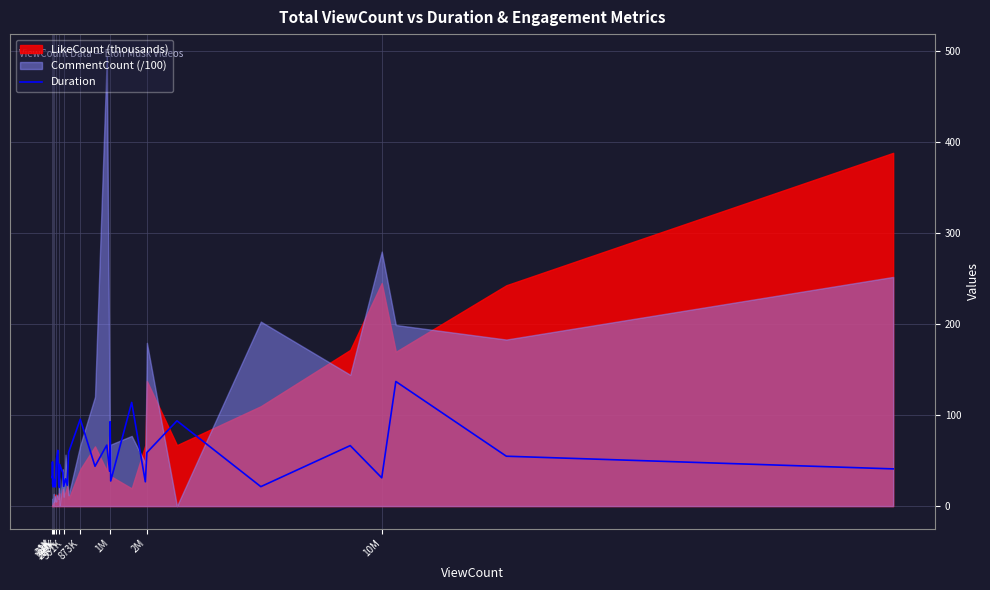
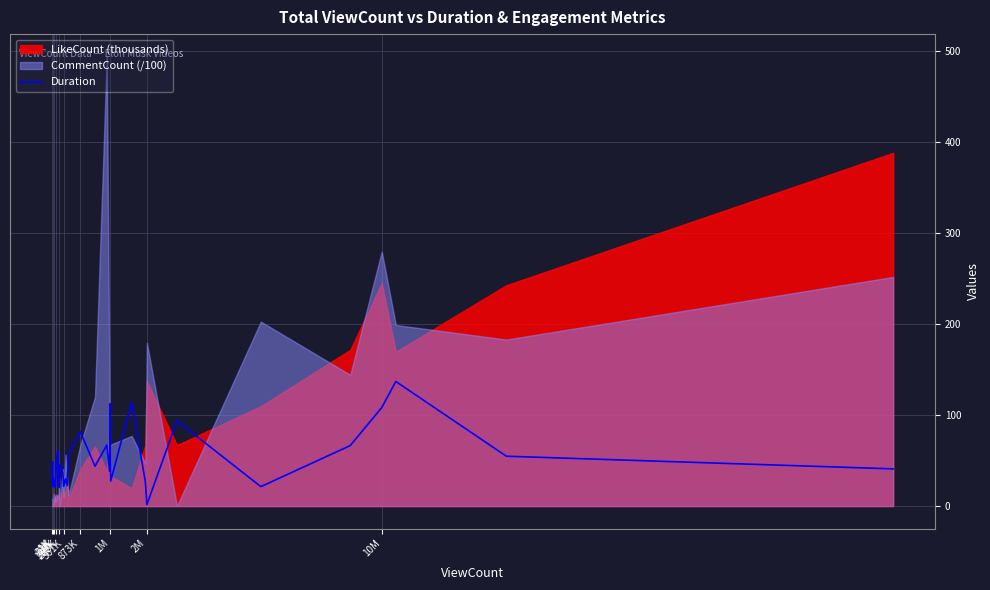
  {
    "Duration": {
      "1K": 30,
      "21K": 20,
      "62K": 30,
      "135K": 50,
      "208K": 20,
      "361K": 20,
-     "873K": 100,
-     "1M": 90,
-     "2M": 60,
-     "10M": 30
+     "873K": 80,
+     "1M": 110,
+     "2M": 0,
+     "10M": 110
    },
    "LikeCount (thousands)": {
      "208K": 10,
      "873K": 40,
      "1M": 40,
      "2M": 140,
      "10M": 240
    },
    "CommentCount (/100)": {
      "873K": 70,
      "2M": 180,
      "10M": 280
    }
  }
